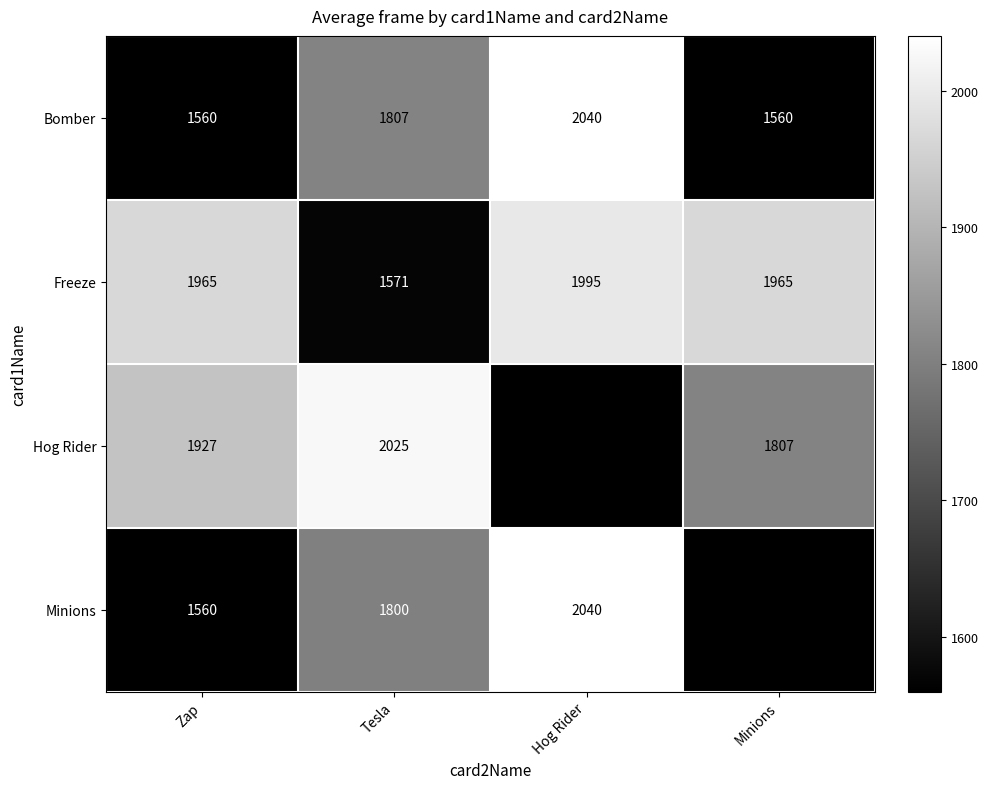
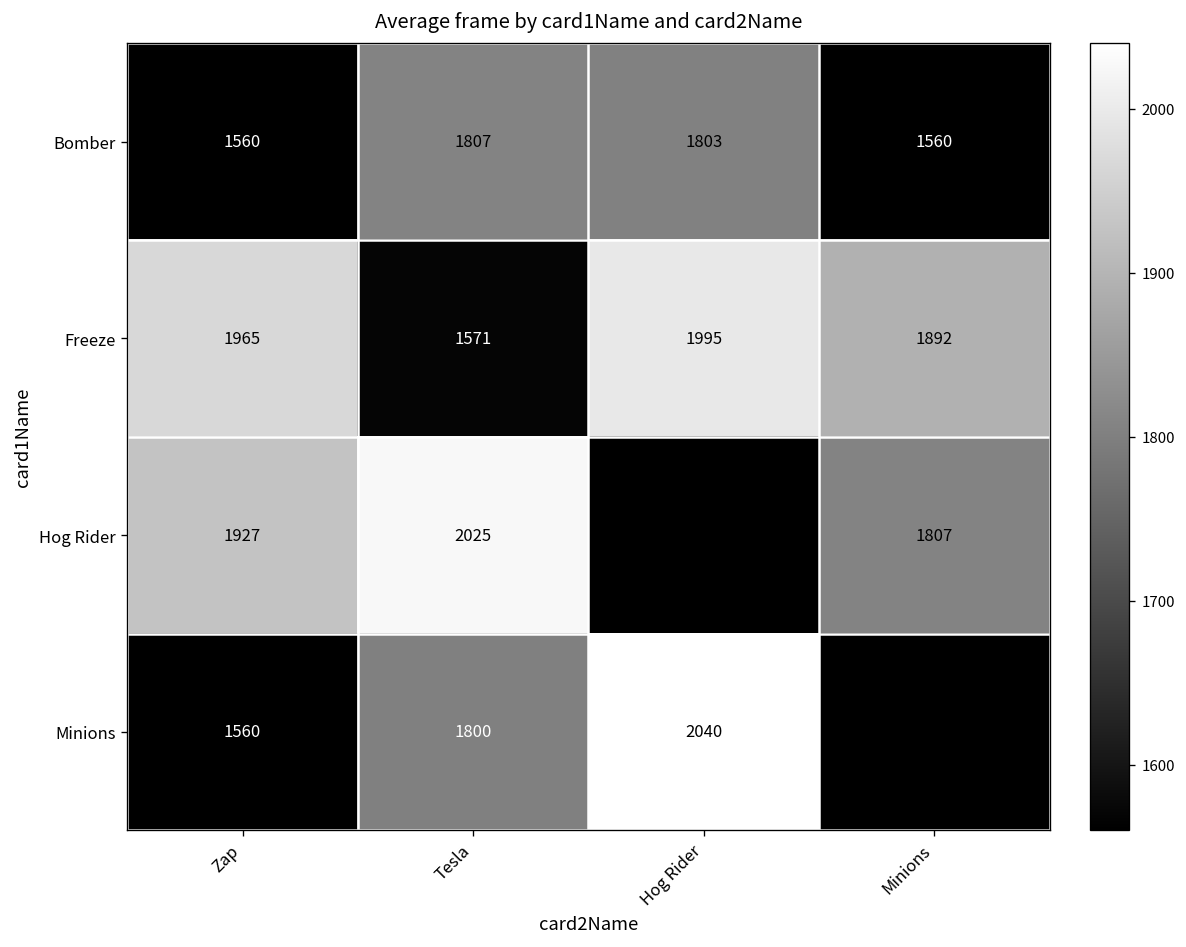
  {
    "Bomber": {
      "Zap": 1560,
      "Tesla": 1807,
-     "Hog Rider": 2040,
+     "Hog Rider": 1803,
      "Minions": 1560
    },
    "Freeze": {
      "Zap": 1965,
      "Tesla": 1571,
      "Hog Rider": 1995,
-     "Minions": 1965
+     "Minions": 1892
    },
    "Hog Rider": {
      "Zap": 1927,
      "Tesla": 2025,
      "Minions": 1807
    },
    "Minions": {
      "Zap": 1560,
      "Tesla": 1800,
      "Hog Rider": 2040
    }
  }
